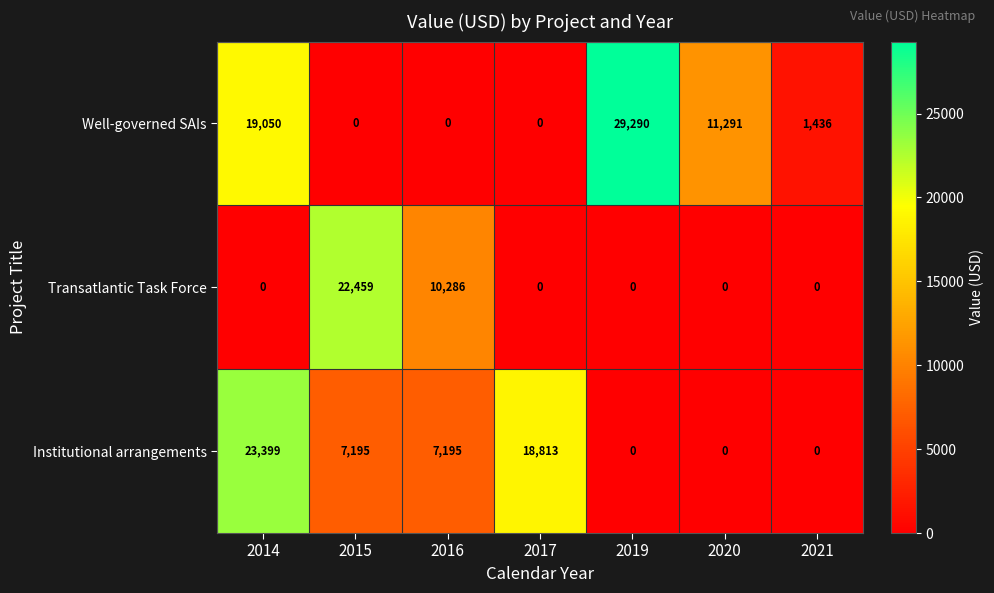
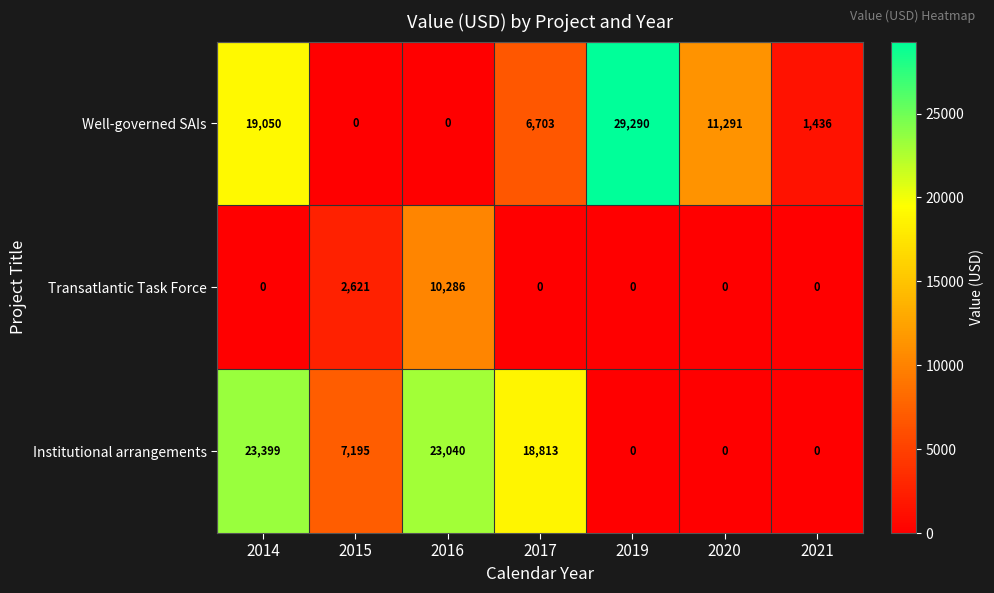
  {
    "Well-governed SAIs": {
      "2014": "19,050",
      "2015": "0",
      "2016": "0",
-     "2017": "0",
+     "2017": "6,703",
      "2019": "29,290",
      "2020": "11,291",
      "2021": "1,436"
    },
    "Transatlantic Task Force": {
      "2014": "0",
-     "2015": "22,459",
+     "2015": "2,621",
      "2016": "10,286",
      "2017": "0",
      "2019": "0",
      "2020": "0",
      "2021": "0"
    },
    "Institutional arrangements": {
      "2014": "23,399",
      "2015": "7,195",
-     "2016": "7,195",
+     "2016": "23,040",
      "2017": "18,813",
      "2019": "0",
      "2020": "0",
      "2021": "0"
    }
  }
